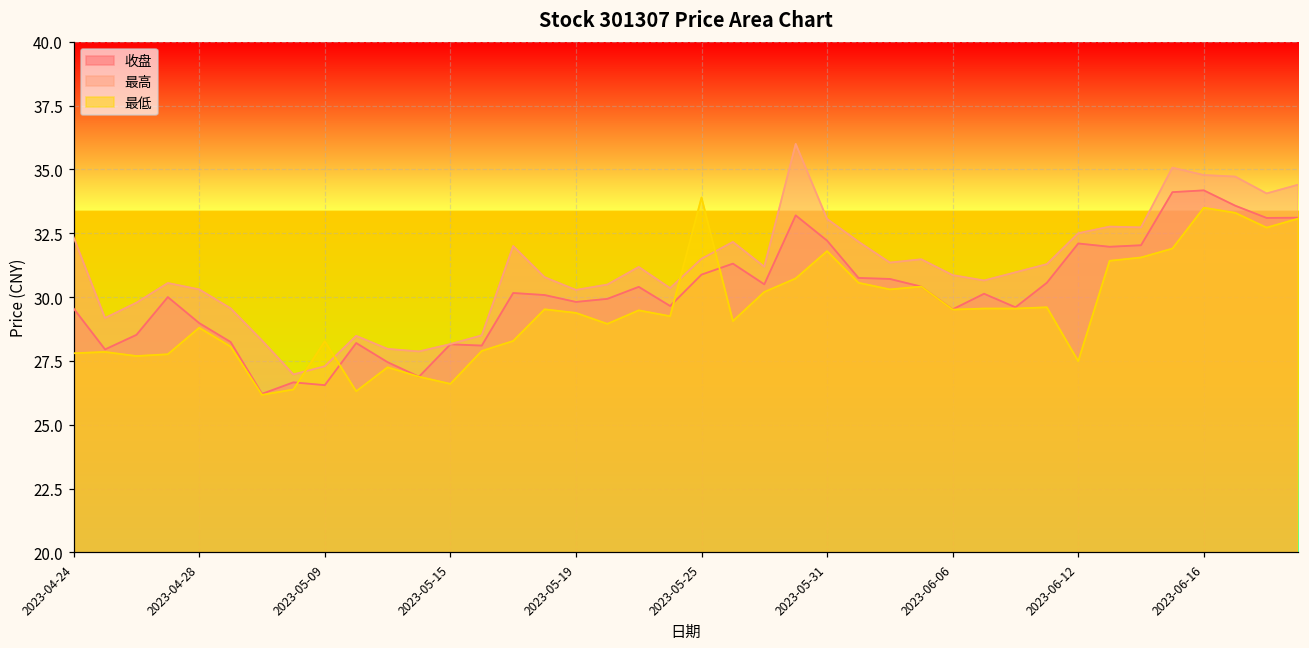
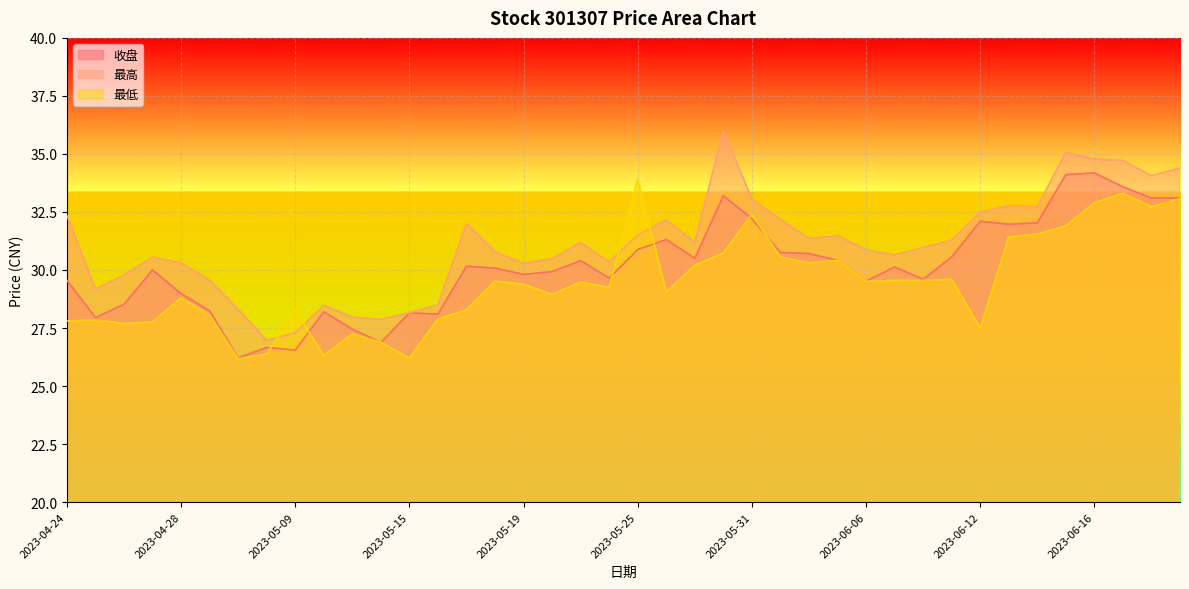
  {
    "最低": {
      "2023-04-24": 27.8,
      "2023-04-28": 28.8,
      "2023-05-09": 28.3,
-     "2023-05-15": 26.6,
+     "2023-05-15": 26.2,
      "2023-05-19": 29.4,
      "2023-05-25": 33.9,
-     "2023-05-31": 31.8,
+     "2023-05-31": 32.4,
      "2023-06-12": 27.5,
-     "2023-06-16": 33.5
+     "2023-06-16": 32.9
    }
  }
